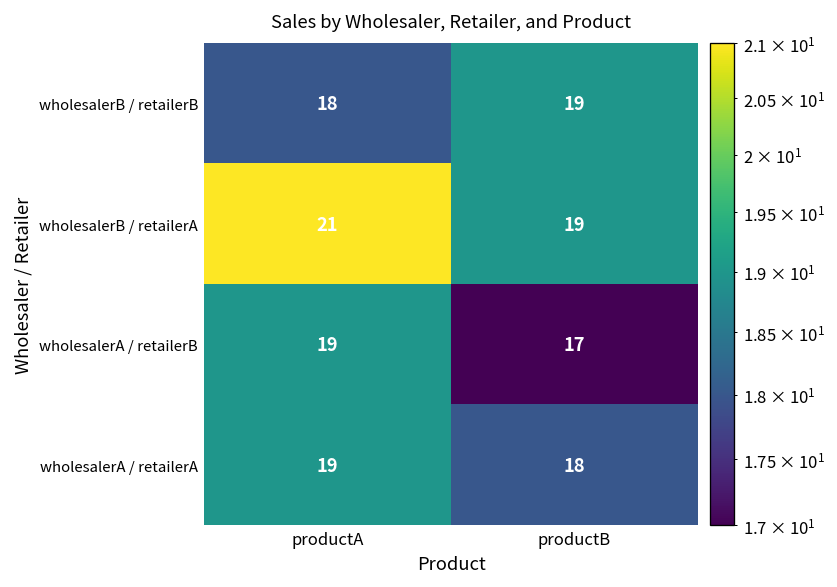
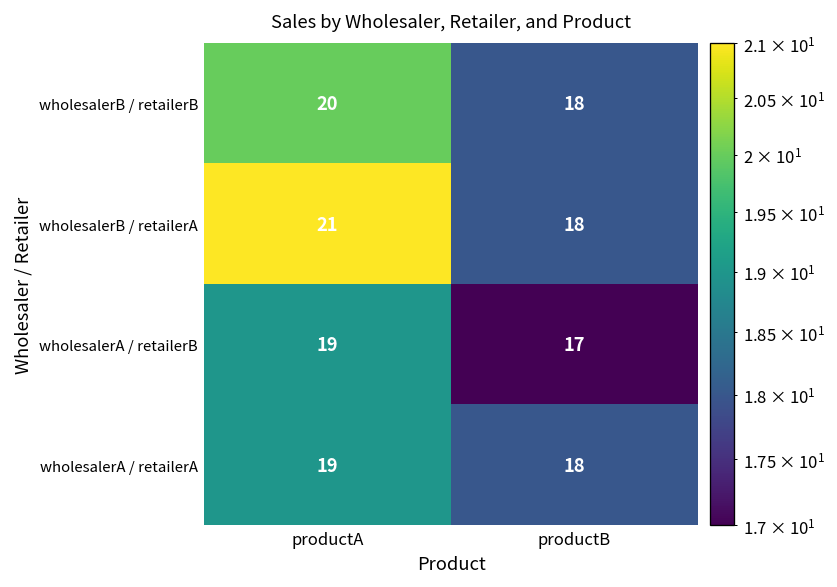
  {
    "wholesalerB / retailerB": {
-     "productA": 18,
-     "productB": 19
+     "productA": 20,
+     "productB": 18
    },
    "wholesalerB / retailerA": {
      "productA": 21,
-     "productB": 19
+     "productB": 18
    },
    "wholesalerA / retailerB": {
      "productA": 19,
      "productB": 17
    },
    "wholesalerA / retailerA": {
      "productA": 19,
      "productB": 18
    }
  }
